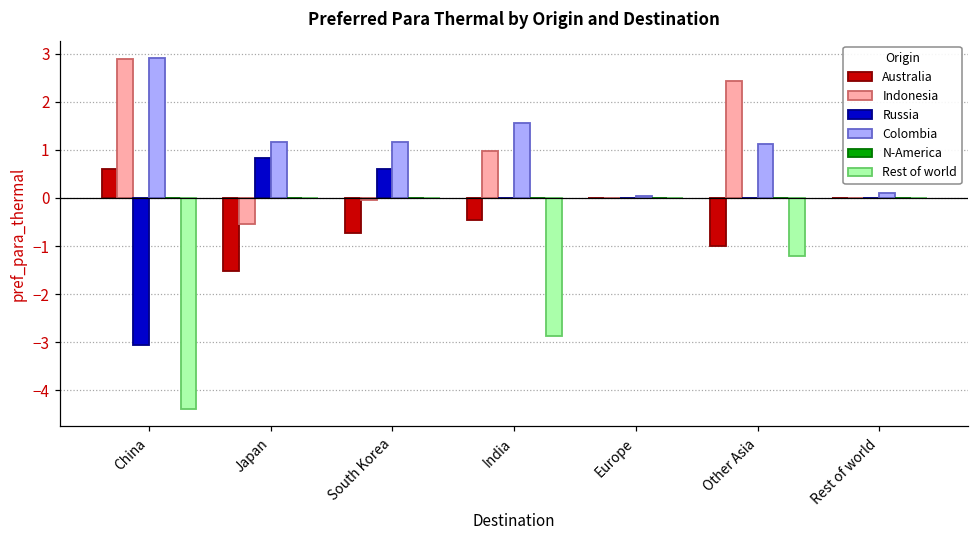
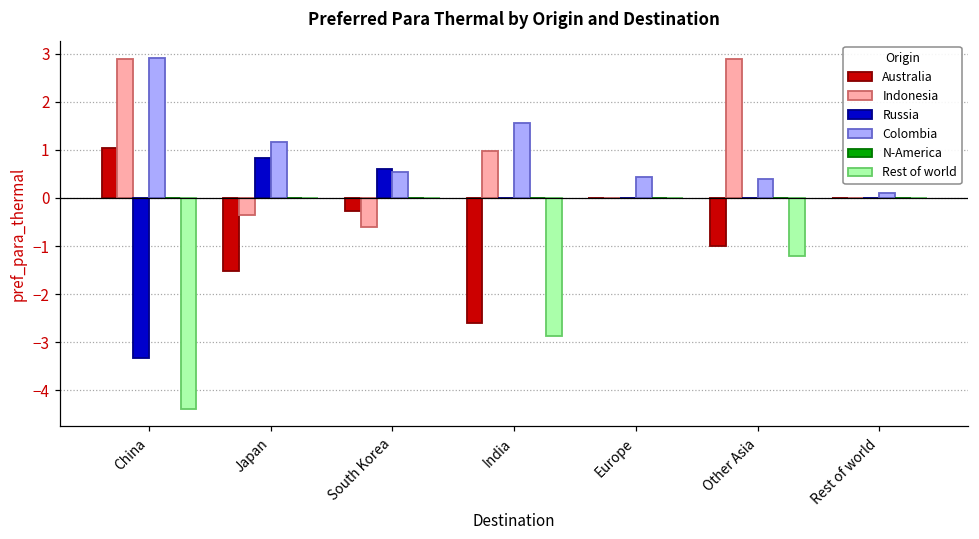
  {
    "Australia": {
-     "China": 0.6,
+     "China": 1.0,
      "Japan": -1.5,
-     "South Korea": -0.7,
-     "India": -0.5,
+     "South Korea": -0.3,
+     "India": -2.6,
      "Europe": 0.0,
      "Other Asia": -1.0,
      "Rest of world": 0.0
    },
    "Indonesia": {
      "China": 2.9,
-     "Japan": -0.5,
-     "South Korea": -0.1,
+     "Japan": -0.4,
+     "South Korea": -0.6,
      "India": 1.0,
      "Europe": 0.0,
-     "Other Asia": 2.4,
+     "Other Asia": 2.9,
      "Rest of world": 0.0
    },
    "Russia": {
-     "China": -3.1,
+     "China": -3.3,
      "Japan": 0.8,
      "South Korea": 0.6,
      "India": 0.0,
      "Europe": 0.0,
      "Other Asia": 0.0,
      "Rest of world": 0.0
    },
    "Colombia": {
      "China": 2.9,
      "Japan": 1.2,
-     "South Korea": 1.2,
+     "South Korea": 0.5,
      "India": 1.6,
-     "Europe": 0.1,
-     "Other Asia": 1.1,
+     "Europe": 0.4,
+     "Other Asia": 0.4,
      "Rest of world": 0.1
    },
    "N-America": {
      "China": 0.0,
      "Japan": 0.0,
      "South Korea": 0.0,
      "India": 0.0,
      "Europe": 0.0,
      "Other Asia": 0.0,
      "Rest of world": 0.0
    },
    "Rest of world": {
      "China": -4.4,
      "Japan": 0.0,
      "South Korea": 0.0,
      "India": -2.9,
      "Europe": 0.0,
      "Other Asia": -1.2,
      "Rest of world": 0.0
    }
  }
